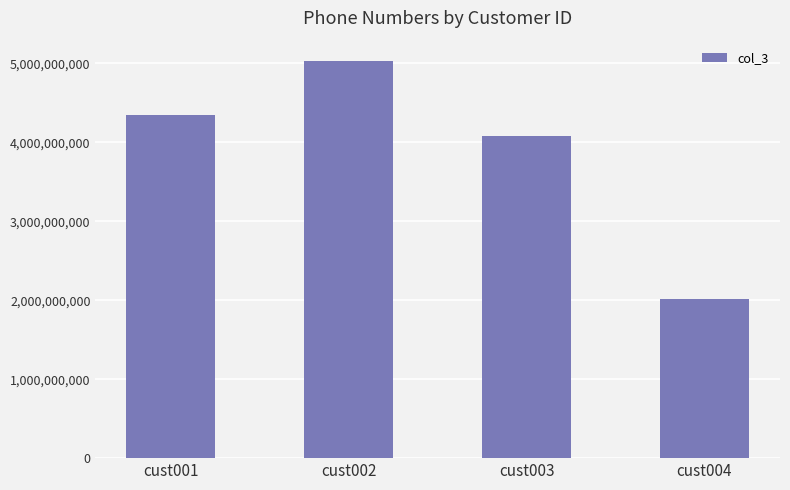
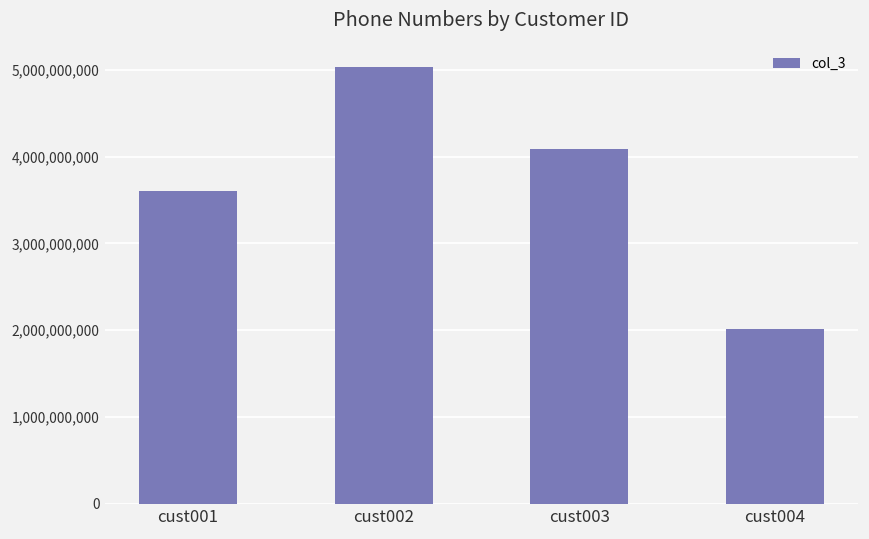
  {
-   "cust001": "4,400,000,000",
+   "cust001": "3,600,000,000",
    "cust002": "5,000,000,000",
    "cust003": "4,100,000,000",
    "cust004": "2,000,000,000"
  }
